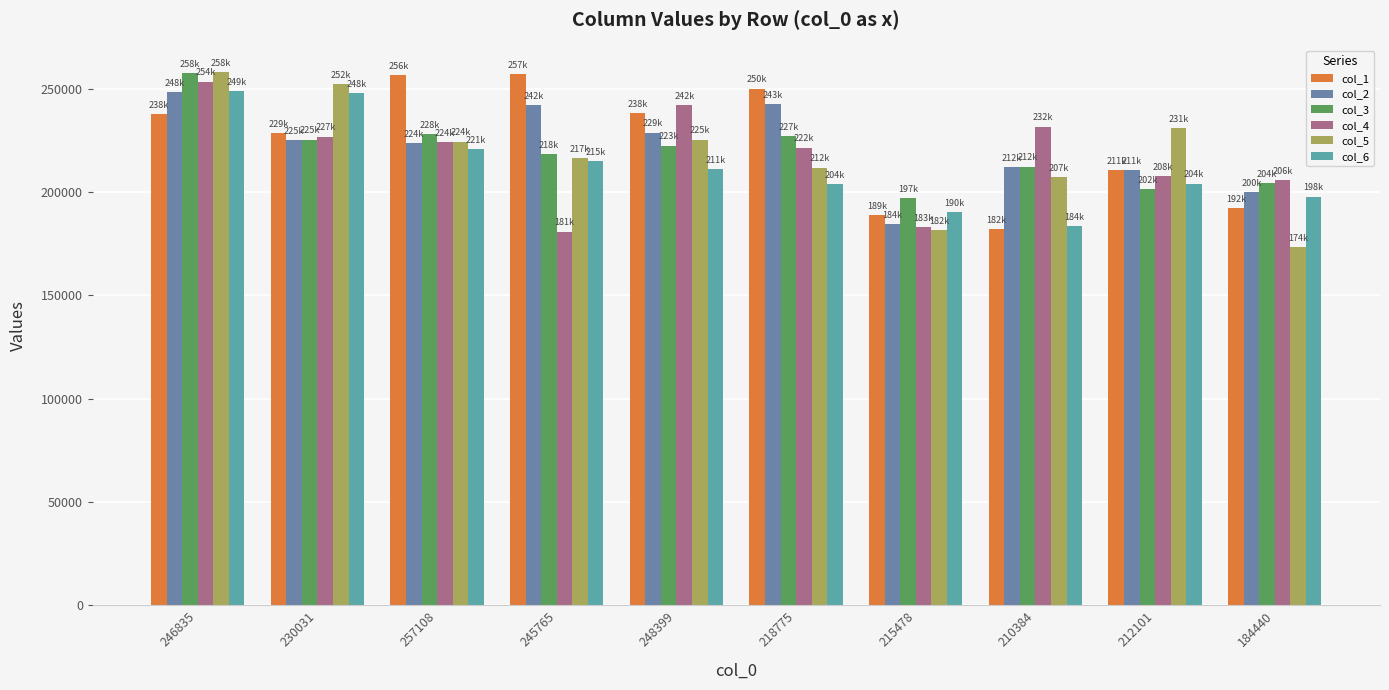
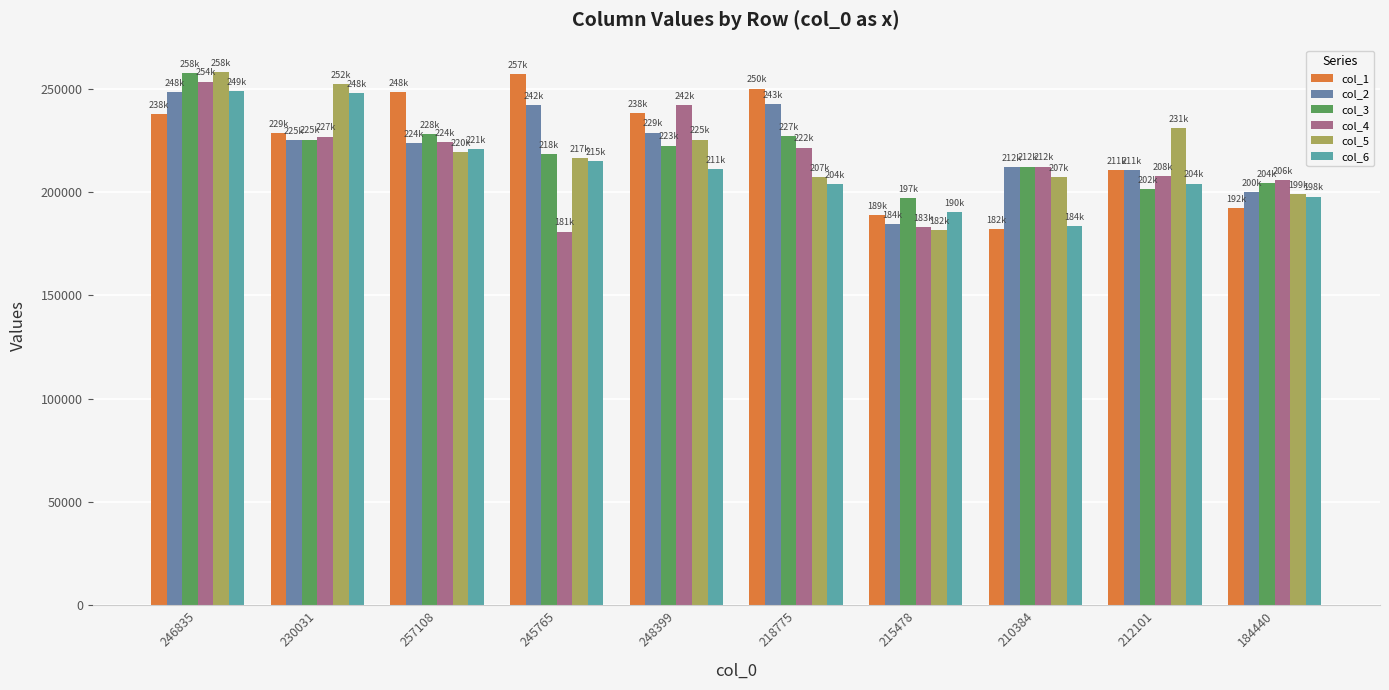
  {
    "col_1": {
      "246835": "238k",
      "230031": "229k",
-     "257108": "256k",
+     "257108": "248k",
      "245765": "257k",
      "248399": "238k",
      "218775": "250k",
      "215478": "189k",
      "210384": "182k",
      "184440": "192k"
    },
    "col_3": {
      "246835": "258k",
      "257108": "228k",
      "245765": "218k",
      "248399": "223k",
      "218775": "227k",
      "215478": "197k",
      "212101": "202k",
      "184440": "204k"
    },
    "col_4": {
      "246835": "254k",
      "257108": "224k",
      "245765": "181k",
      "248399": "242k",
      "218775": "222k",
      "215478": "183k",
-     "210384": "232k",
+     "210384": "212k",
      "212101": "208k",
      "184440": "206k"
    },
    "col_5": {
      "246835": "258k",
      "230031": "252k",
-     "257108": "224k",
+     "257108": "220k",
      "248399": "225k",
-     "218775": "212k",
+     "218775": "207k",
      "215478": "182k",
      "210384": "207k",
      "212101": "231k",
-     "184440": "174k"
+     "184440": "199k"
    }
  }
